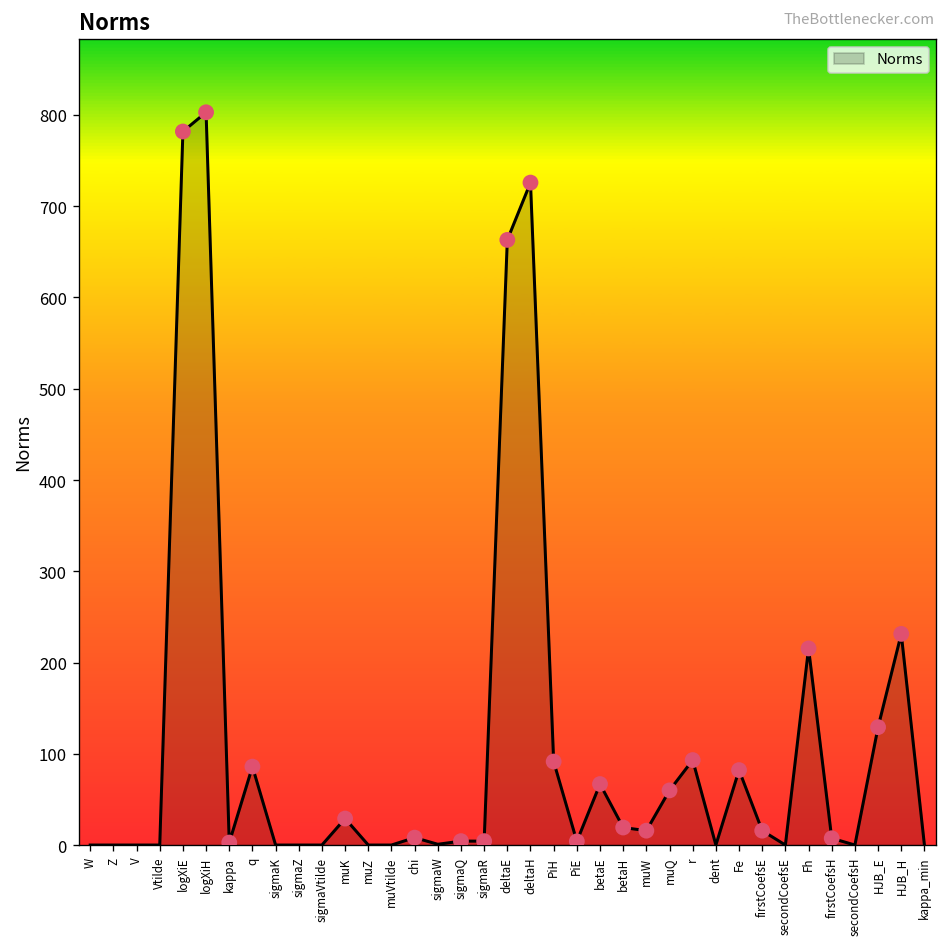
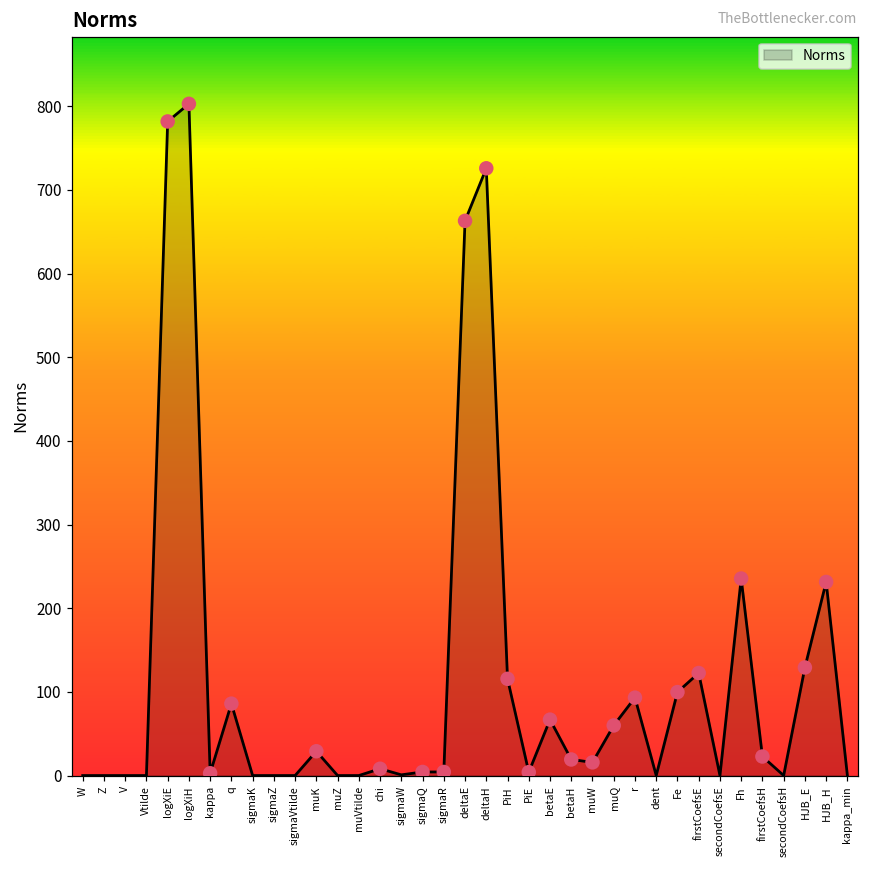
  {
    "Norms": {
      "W": 0,
      "Z": 0,
      "V": 0,
      "Vtilde": 0,
      "sigmaK": 0,
      "sigmaZ": 0,
      "sigmaVtilde": 0,
      "muZ": 0,
      "muVtilde": 0,
      "sigmaW": 0,
-     "PiH": 90,
+     "PiH": 120,
      "dent": 0,
-     "Fe": 80,
-     "firstCoefsE": 20,
+     "Fe": 100,
+     "firstCoefsE": 120,
      "secondCoefsE": 0,
-     "Fh": 220,
-     "firstCoefsH": 10,
+     "Fh": 240,
+     "firstCoefsH": 20,
      "secondCoefsH": 0,
      "kappa_min": 0
    }
  }
